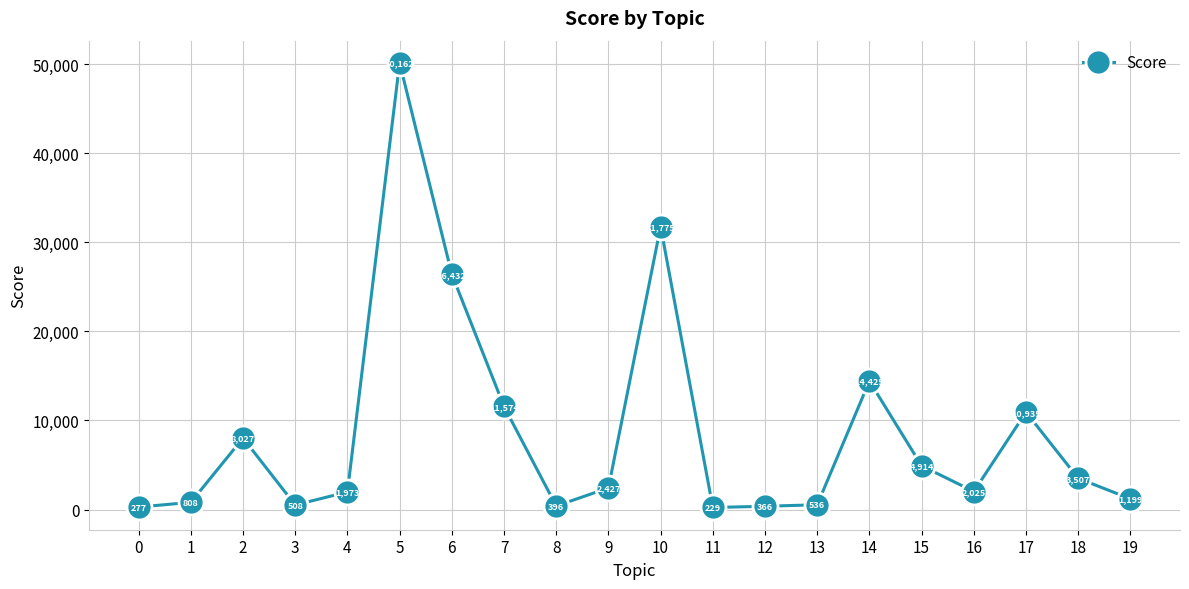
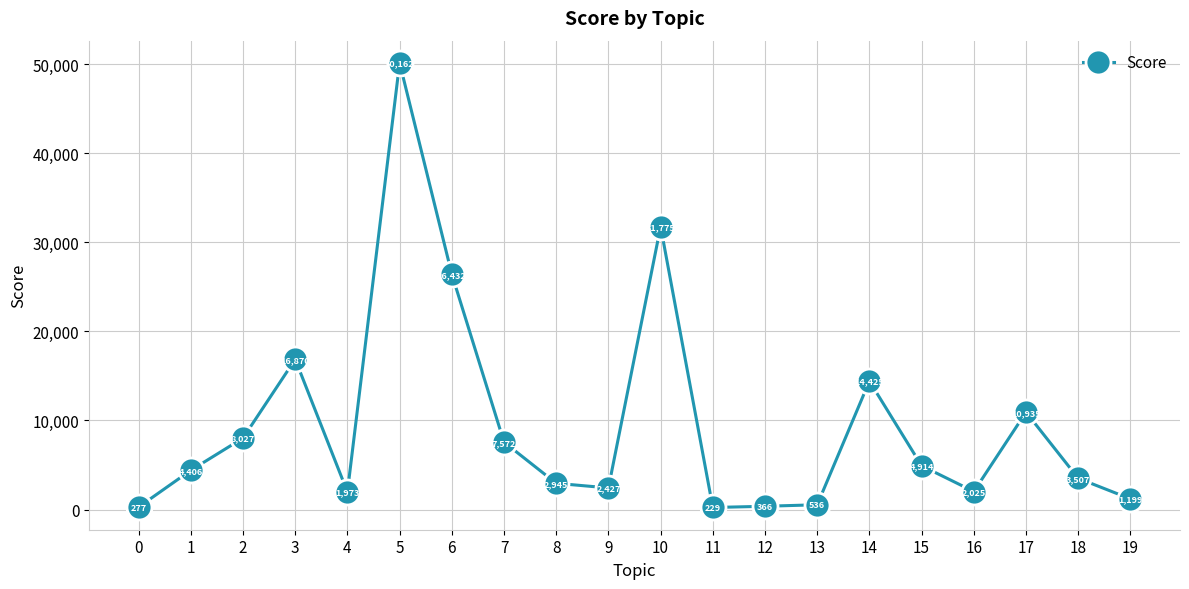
  {
    "0": "277",
-   "1": "808",
+   "1": "4,406",
    "2": "8,027",
-   "3": "508",
+   "3": "16,870",
    "4": "1,973",
    "5": "50,162",
    "6": "26,432",
-   "7": "11,574",
-   "8": "396",
+   "7": "7,572",
+   "8": "2,945",
    "9": "2,427",
    "10": "31,775",
    "11": "229",
    "12": "366",
    "13": "536",
    "14": "14,425",
    "15": "4,914",
    "16": "2,025",
    "17": "10,935",
    "18": "3,507",
    "19": "1,199"
  }
